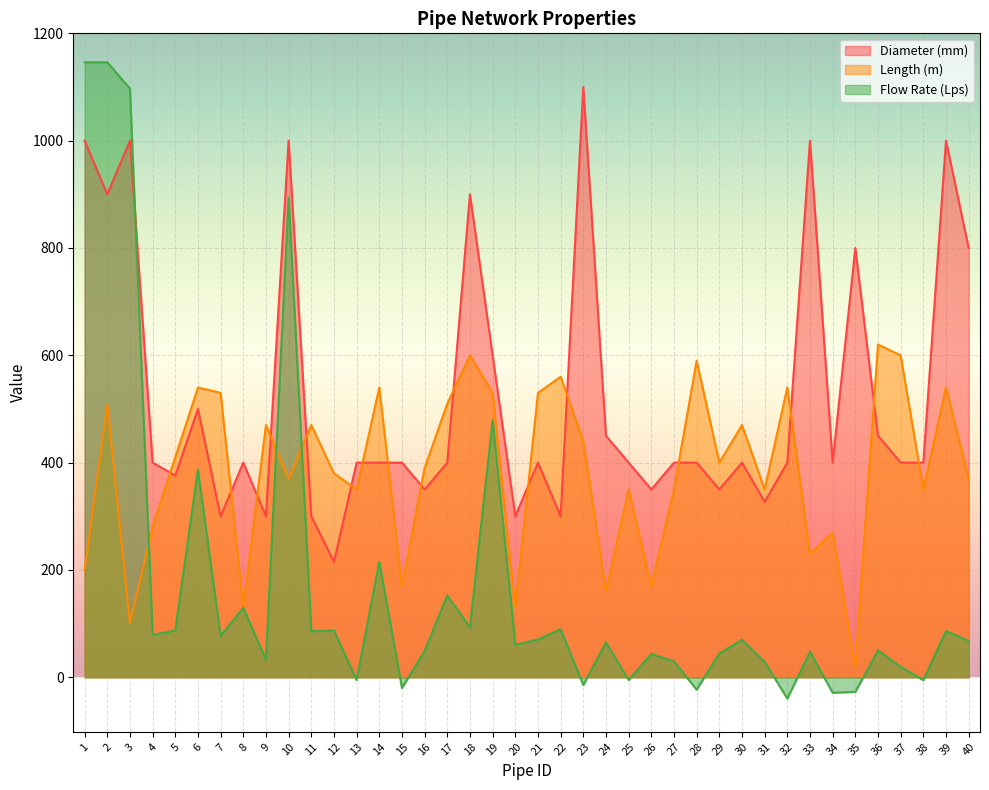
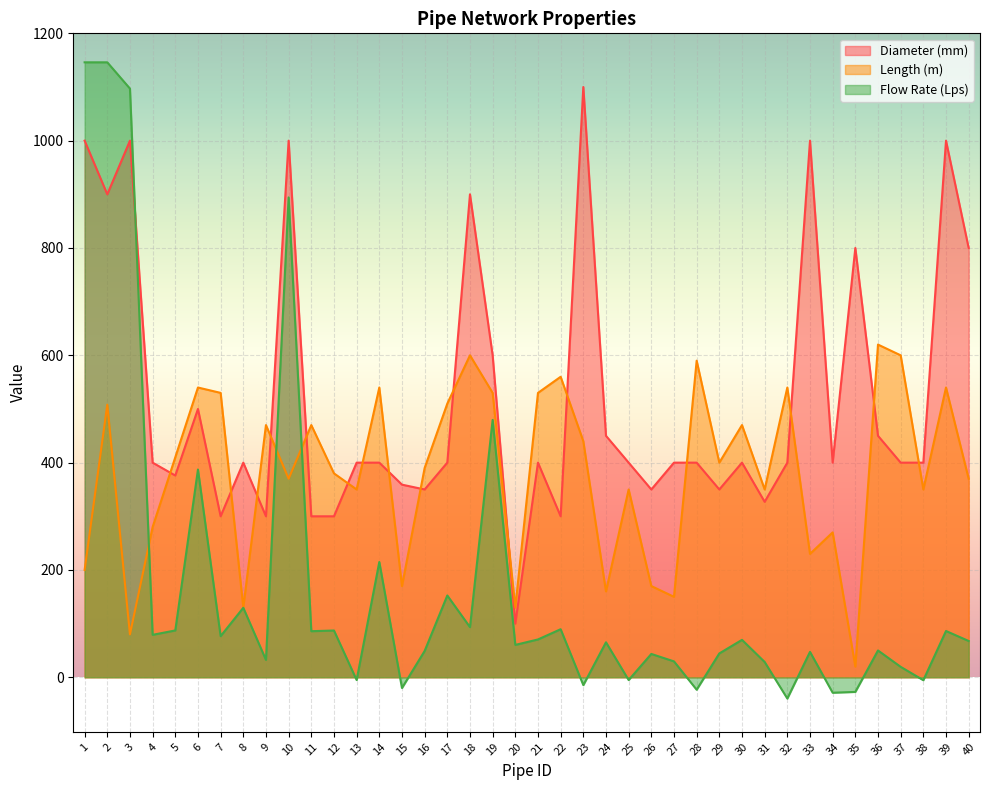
  {
    "Diameter (mm)": {
      "1": 1000,
      "2": 900,
      "3": 1000,
      "4": 400,
      "5": 380,
      "6": 500,
      "7": 300,
      "8": 400,
      "9": 300,
      "10": 1000,
      "11": 300,
-     "12": 220,
+     "12": 300,
      "13": 400,
      "14": 400,
-     "15": 400,
+     "15": 360,
      "16": 350,
      "17": 400,
      "18": 900,
      "19": 600,
-     "20": 300,
+     "20": 100,
      "21": 400,
      "22": 300,
      "23": 1100,
      "24": 450,
      "25": 400,
      "26": 350,
      "27": 400,
      "28": 400,
      "29": 350,
      "30": 400,
      "31": 330,
      "32": 400,
      "33": 1000,
      "34": 400,
      "35": 800,
      "36": 450,
      "37": 400,
      "38": 400,
      "39": 1000,
      "40": 800
    },
    "Length (m)": {
      "1": 200,
      "2": 510,
-     "3": 100,
+     "3": 80,
      "4": 280,
      "5": 410,
      "6": 540,
      "7": 530,
      "9": 470,
      "10": 370,
      "11": 470,
      "12": 380,
      "13": 350,
      "14": 540,
      "15": 170,
      "16": 390,
      "17": 510,
      "18": 600,
      "19": 530,
      "20": 130,
      "21": 530,
      "22": 560,
      "23": 440,
      "24": 160,
      "25": 350,
      "26": 170,
-     "27": 350,
+     "27": 150,
      "28": 590,
      "29": 400,
      "30": 470,
      "31": 350,
      "32": 540,
      "33": 230,
      "34": 270,
      "35": 20,
      "36": 620,
      "37": 600,
      "38": 350,
      "39": 540,
      "40": 370
    }
  }
